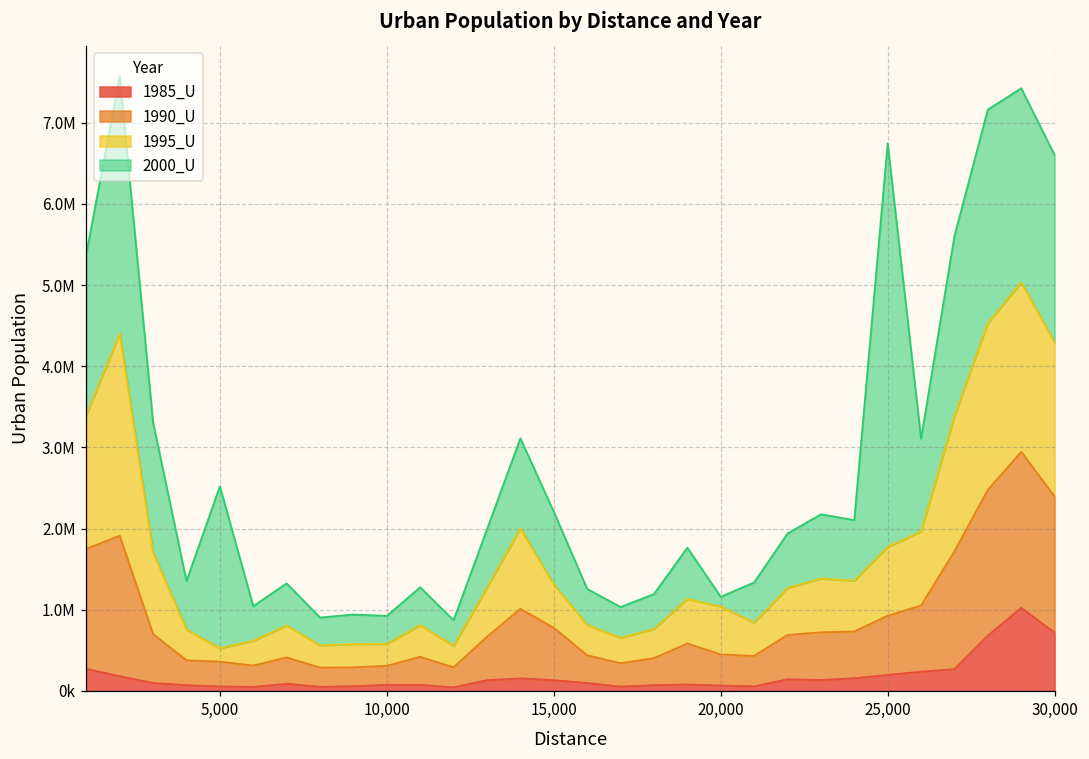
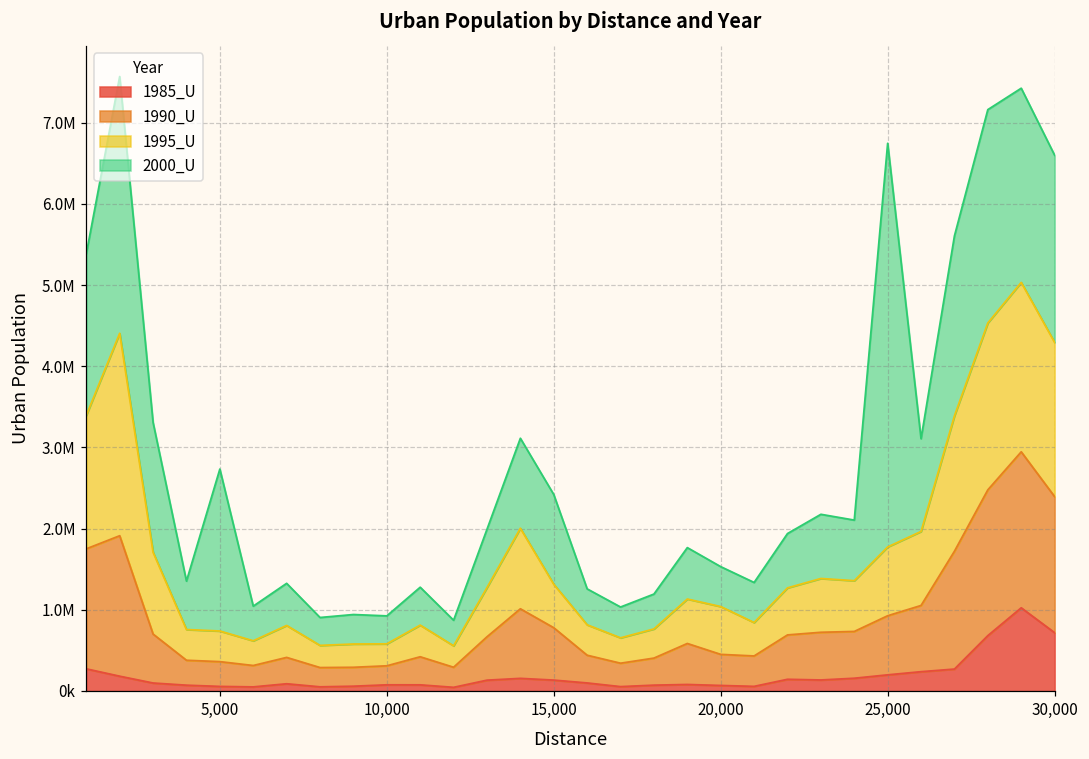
  {
    "1995_U": {
-     "5,000": 200000,
+     "5,000": 400000,
      "10,000": 300000,
      "15,000": 500000,
      "20,000": 600000,
      "25,000": 800000,
      "30,000": 1900000
    },
    "2000_U": {
      "5,000": 2000000,
      "10,000": 300000,
-     "15,000": 900000,
-     "20,000": 100000,
+     "15,000": 1100000,
+     "20,000": 500000,
      "25,000": 5000000,
      "30,000": 2300000
    }
  }
